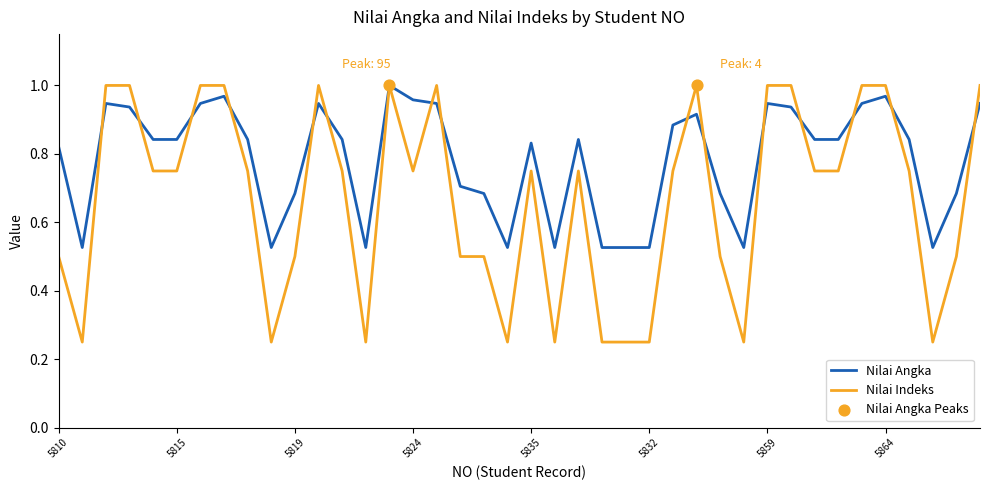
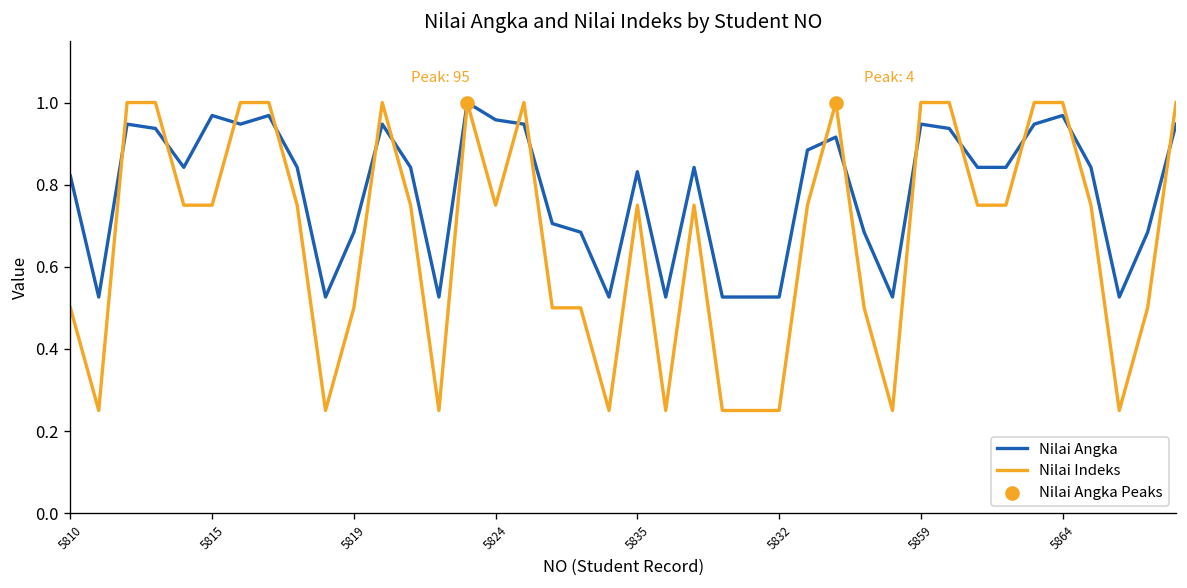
  {
    "Nilai Angka": {
      "5810": 0.82,
-     "5815": 0.84,
+     "5815": 0.97,
      "5819": 0.68,
      "5824": 0.96,
      "5835": 0.83,
      "5832": 0.53,
      "5859": 0.95,
      "5864": 0.97
    }
  }
